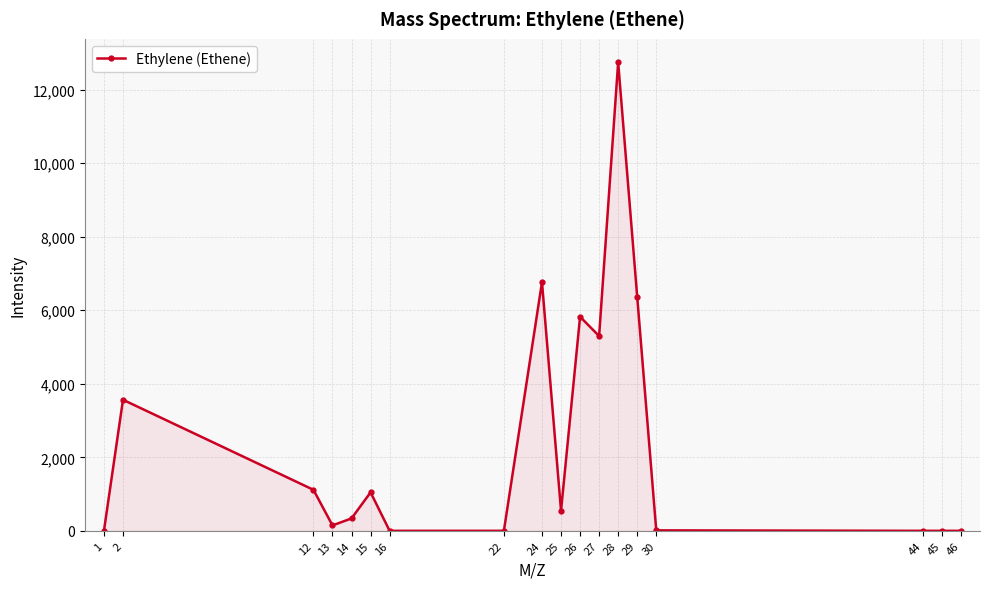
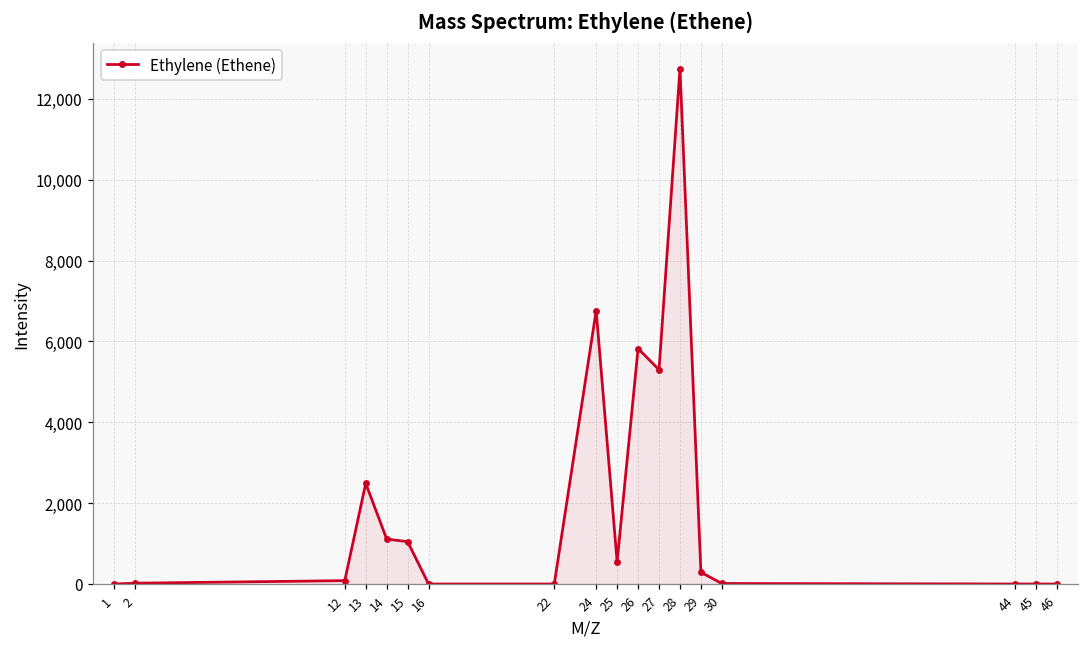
  {
    "1": "0",
-   "2": "3,600",
-   "12": "1,100",
-   "13": "100",
-   "14": "300",
+   "2": "0",
+   "12": "100",
+   "13": "2,500",
+   "14": "1,100",
    "15": "1,000",
    "16": "0",
    "22": "0",
    "24": "6,800",
    "25": "500",
    "26": "5,800",
    "27": "5,300",
    "28": "12,700",
-   "29": "6,400",
+   "29": "300",
    "30": "0",
    "44": "0",
    "45": "0",
    "46": "0"
  }
